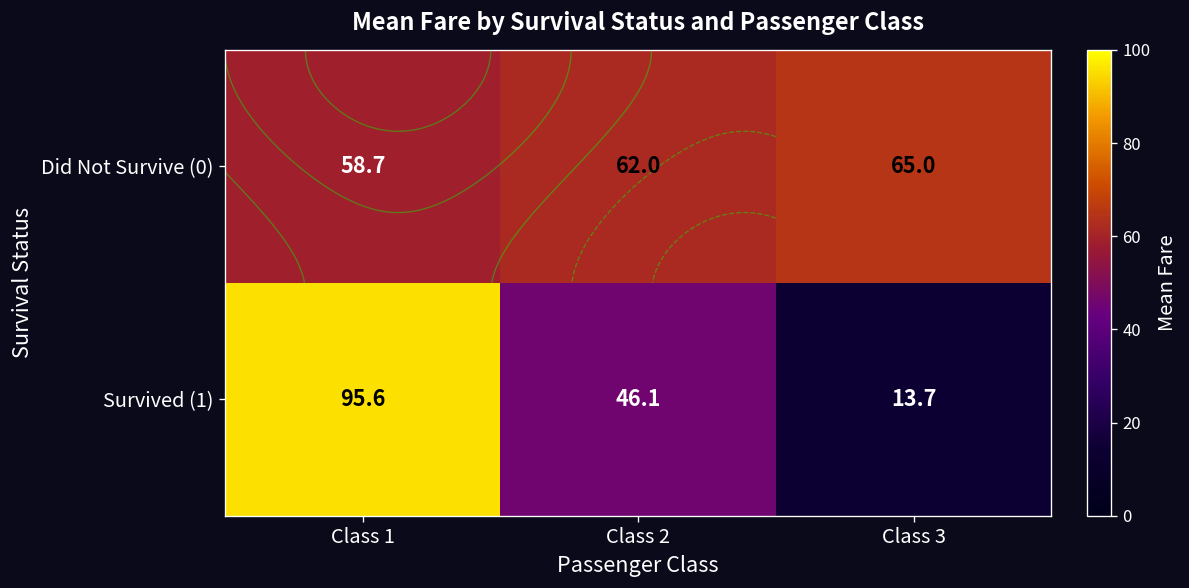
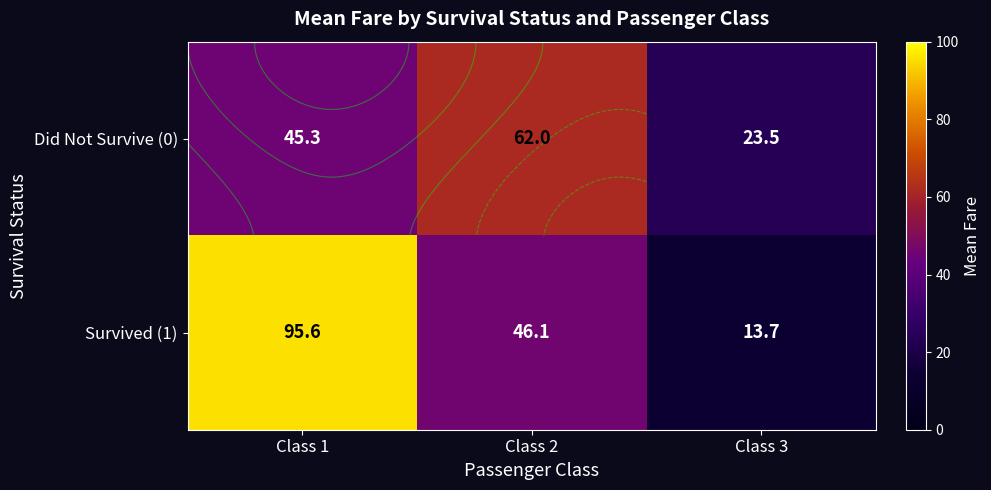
  {
    "Did Not Survive (0)": {
-     "Class 1": 58.7,
+     "Class 1": 45.3,
      "Class 2": 62.0,
-     "Class 3": 65.0
+     "Class 3": 23.5
    },
    "Survived (1)": {
      "Class 1": 95.6,
      "Class 2": 46.1,
      "Class 3": 13.7
    }
  }
